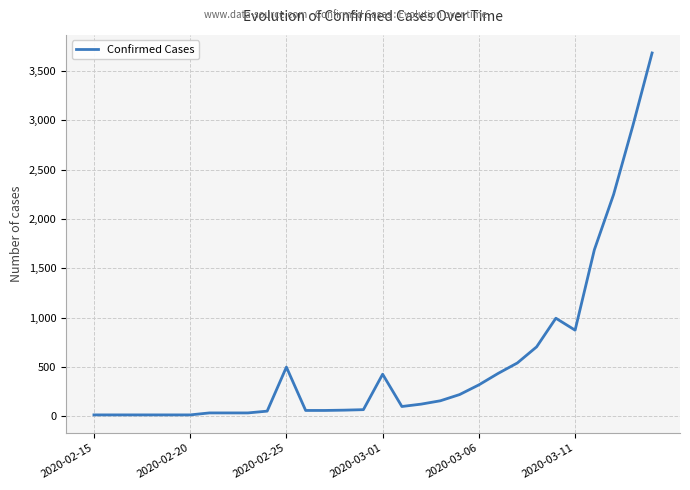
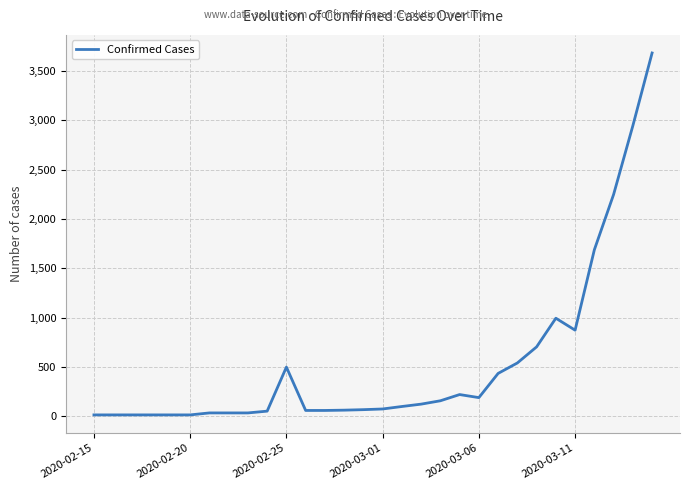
  {
    "2020-02-15": 0,
    "2020-02-20": 0,
    "2020-02-25": 500,
-   "2020-03-01": 400,
-   "2020-03-06": 300,
+   "2020-03-01": 100,
+   "2020-03-06": 200,
    "2020-03-11": 900
  }
